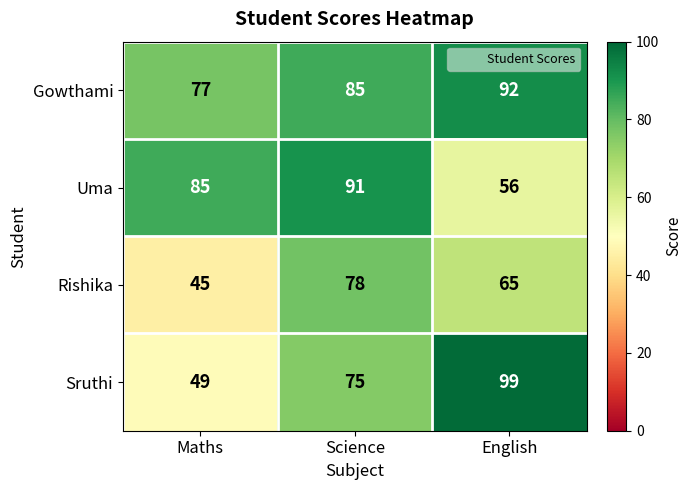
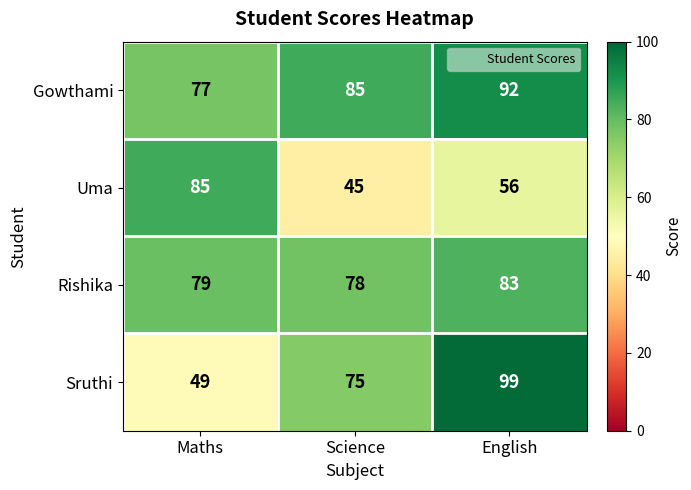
  {
    "Gowthami": {
      "Maths": 77,
      "Science": 85,
      "English": 92
    },
    "Uma": {
      "Maths": 85,
-     "Science": 91,
+     "Science": 45,
      "English": 56
    },
    "Rishika": {
-     "Maths": 45,
+     "Maths": 79,
      "Science": 78,
-     "English": 65
+     "English": 83
    },
    "Sruthi": {
      "Maths": 49,
      "Science": 75,
      "English": 99
    }
  }
